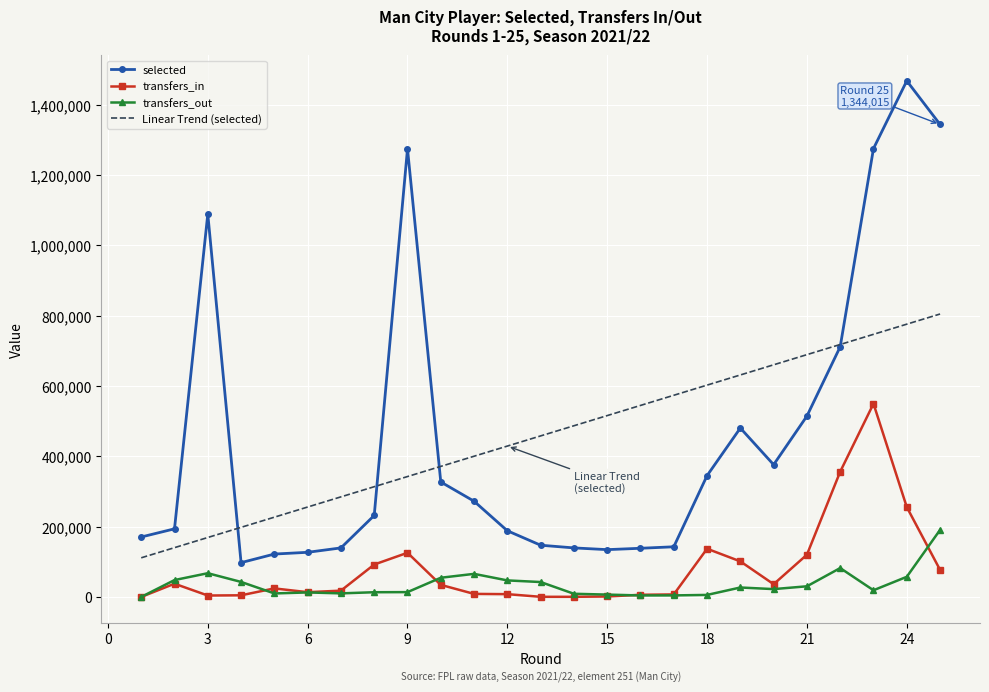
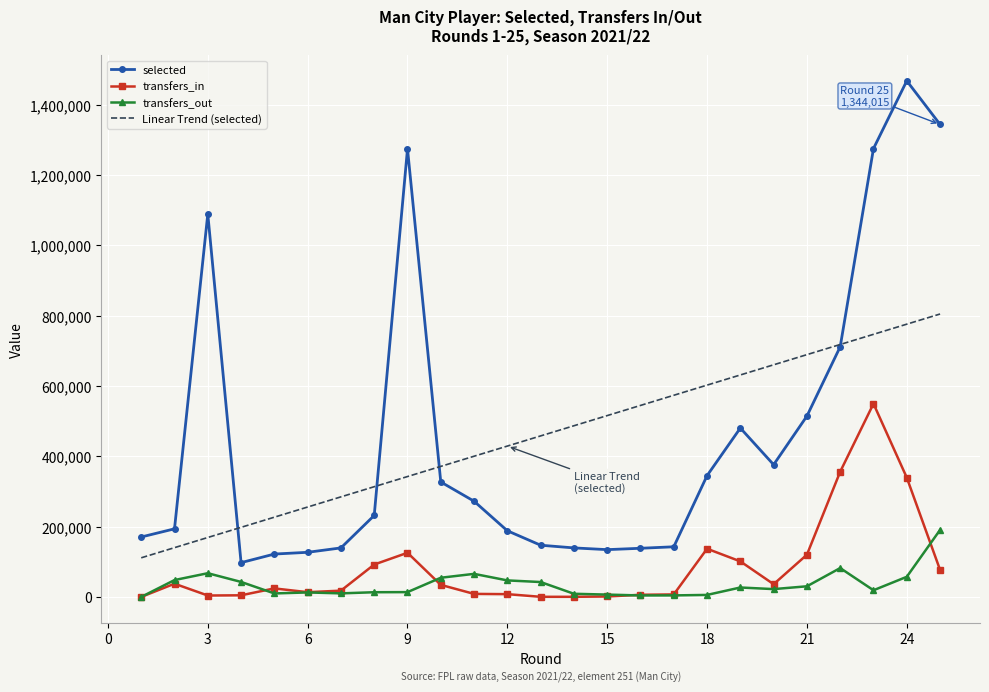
  {
    "selected": {
      "3": "1,090,000",
      "6": "130,000",
      "9": "1,270,000",
      "12": "190,000",
      "15": "130,000",
      "18": "350,000",
      "21": "510,000"
    },
    "transfers_in": {
      "3": "0",
      "9": "130,000",
      "12": "10,000",
      "18": "140,000",
      "21": "120,000",
-     "24": "260,000"
+     "24": "340,000"
    },
    "transfers_out": {
      "3": "70,000",
      "9": "10,000",
      "12": "50,000",
      "18": "10,000",
      "21": "30,000",
      "24": "60,000"
    },
    "Linear Trend (selected)": {
      "9": "340,000"
    }
  }
